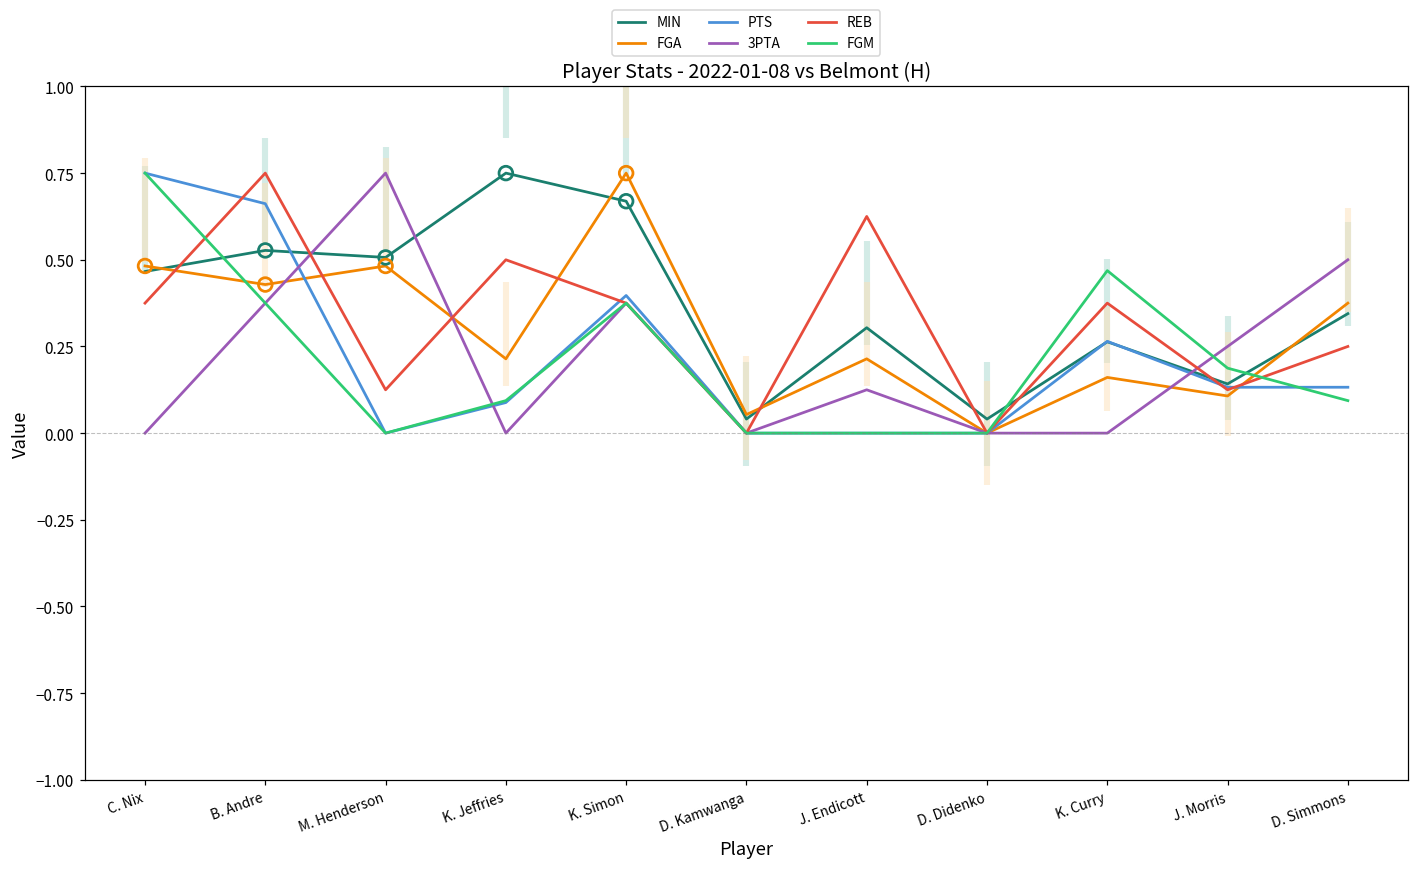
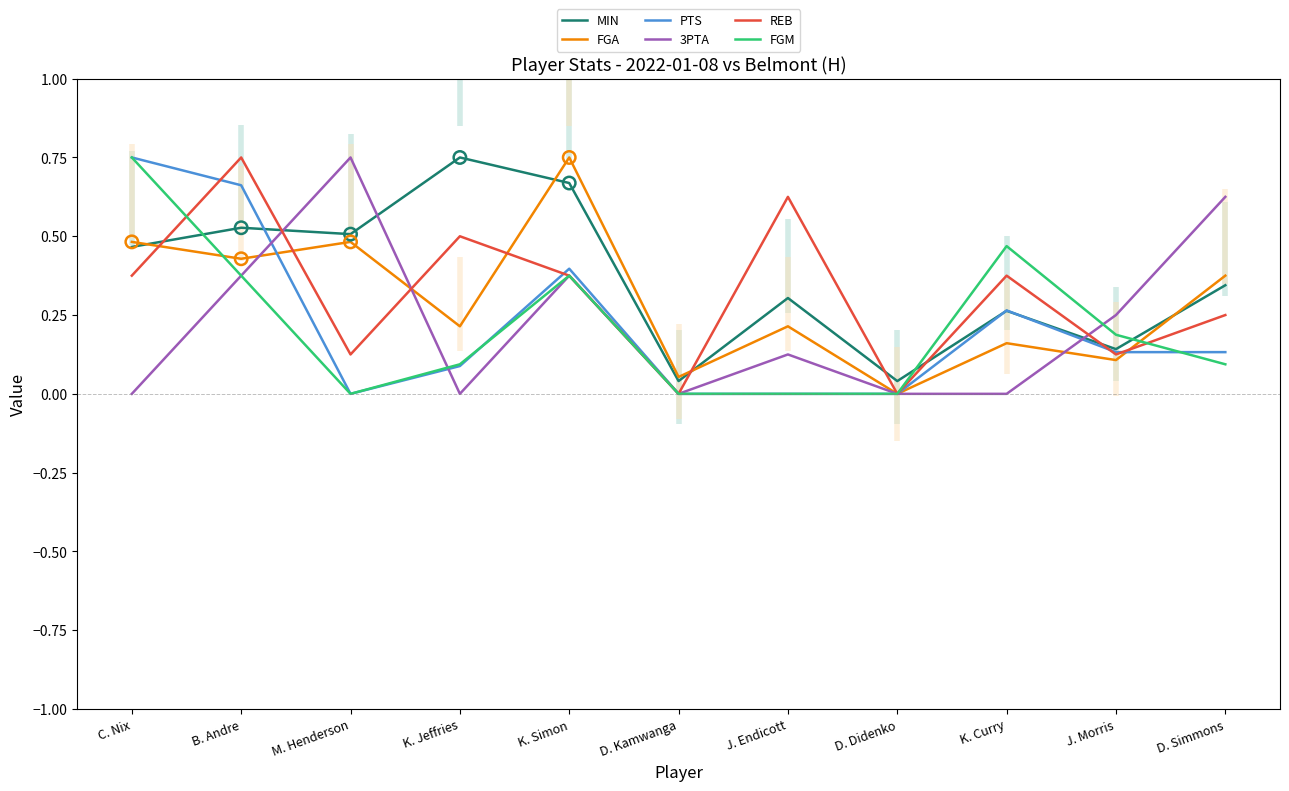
  {
    "MIN": {
      "D. Kamwanga": 0.04,
      "J. Endicott": 0.30,
      "D. Didenko": 0.04,
      "J. Morris": 0.14
    },
    "FGA": {
      "K. Jeffries": 0.21,
      "D. Kamwanga": 0.05,
      "J. Endicott": 0.21,
      "K. Curry": 0.16,
      "J. Morris": 0.11,
      "D. Simmons": 0.38
    },
    "PTS": {
      "B. Andre": 0.66,
      "K. Simon": 0.40,
      "D. Simmons": 0.13
    },
    "3PTA": {
      "C. Nix": 0.00,
      "M. Henderson": 0.75,
      "K. Jeffries": 0.00,
      "J. Endicott": 0.13,
      "K. Curry": 0.00,
      "J. Morris": 0.25,
-     "D. Simmons": 0.50
+     "D. Simmons": 0.63
    },
    "REB": {
      "C. Nix": 0.38,
      "B. Andre": 0.75,
      "M. Henderson": 0.13,
      "K. Jeffries": 0.50,
      "J. Endicott": 0.63,
      "K. Curry": 0.38,
      "D. Simmons": 0.25
    },
    "FGM": {
      "K. Curry": 0.47,
      "J. Morris": 0.19,
      "D. Simmons": 0.09
    }
  }
